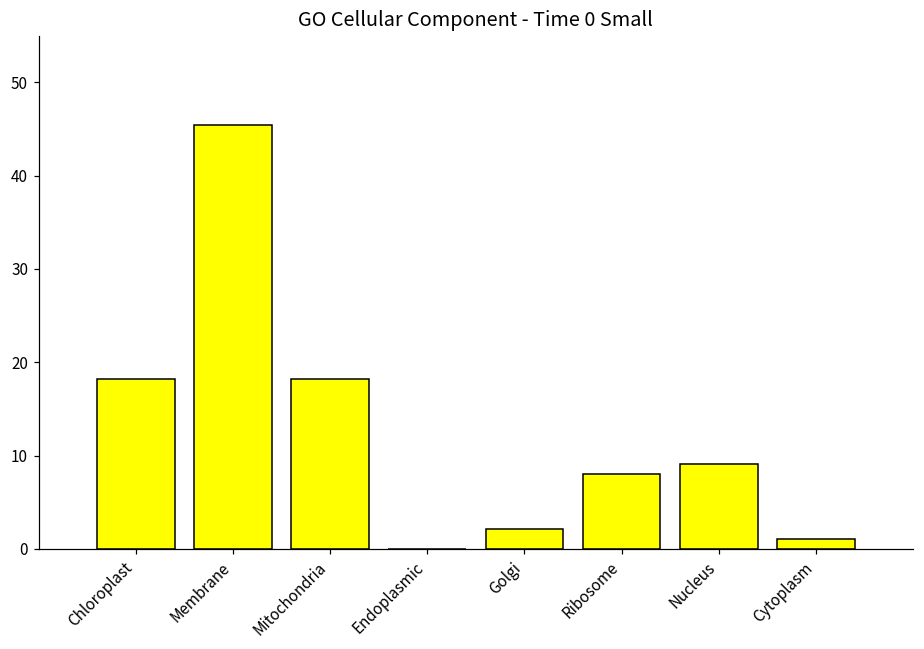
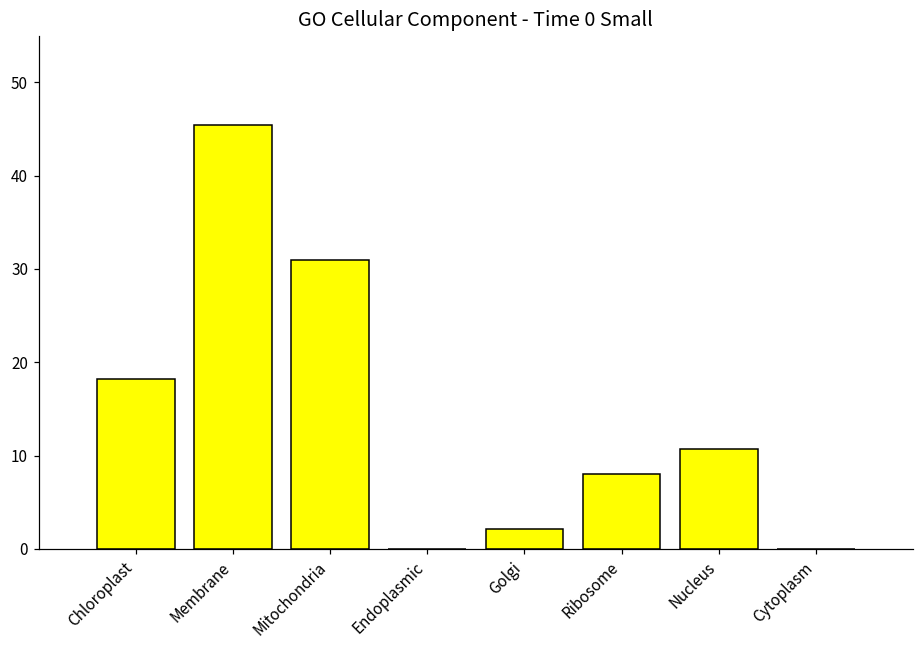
  {
    "Chloroplast": 18,
    "Membrane": 45,
-   "Mitochondria": 18,
+   "Mitochondria": 31,
    "Endoplasmic": 0,
    "Golgi": 2,
    "Ribosome": 8,
-   "Nucleus": 9,
-   "Cytoplasm": 1
+   "Nucleus": 11,
+   "Cytoplasm": 0
  }
